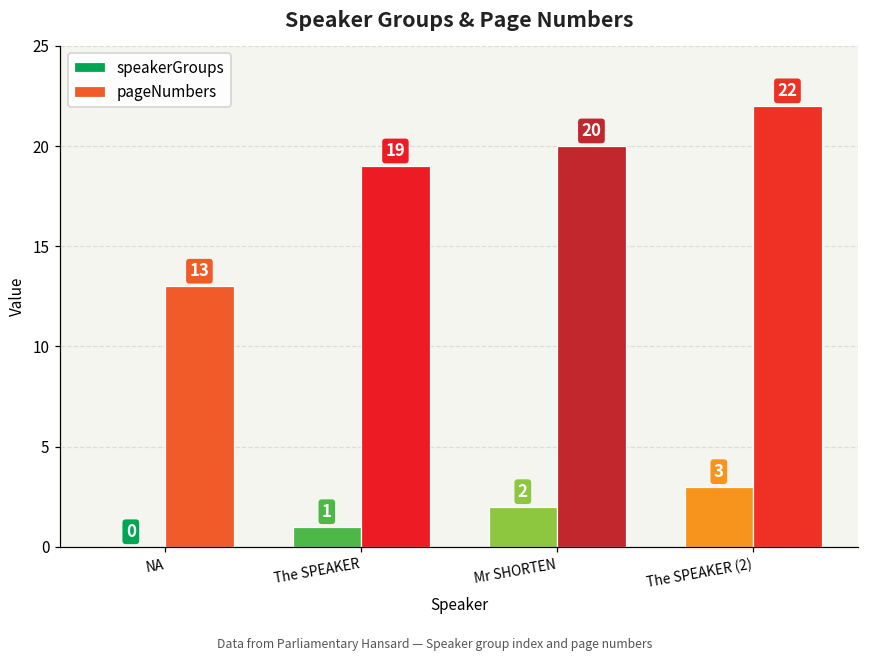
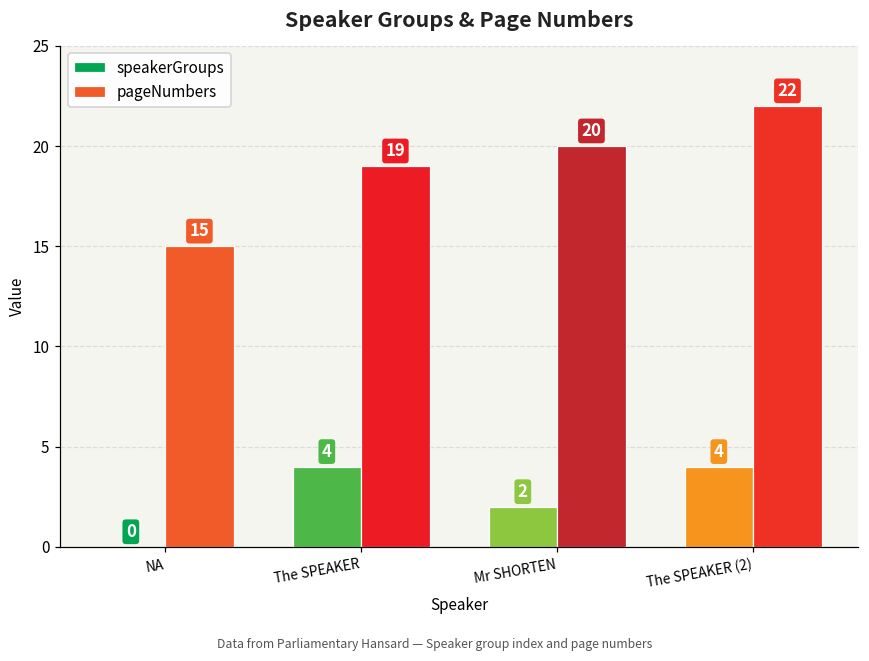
  {
    "speakerGroups": {
-     "The SPEAKER": 1,
-     "The SPEAKER (2)": 3
+     "The SPEAKER": 4,
+     "The SPEAKER (2)": 4
    },
    "pageNumbers": {
-     "NA": 13
+     "NA": 15
    }
  }
